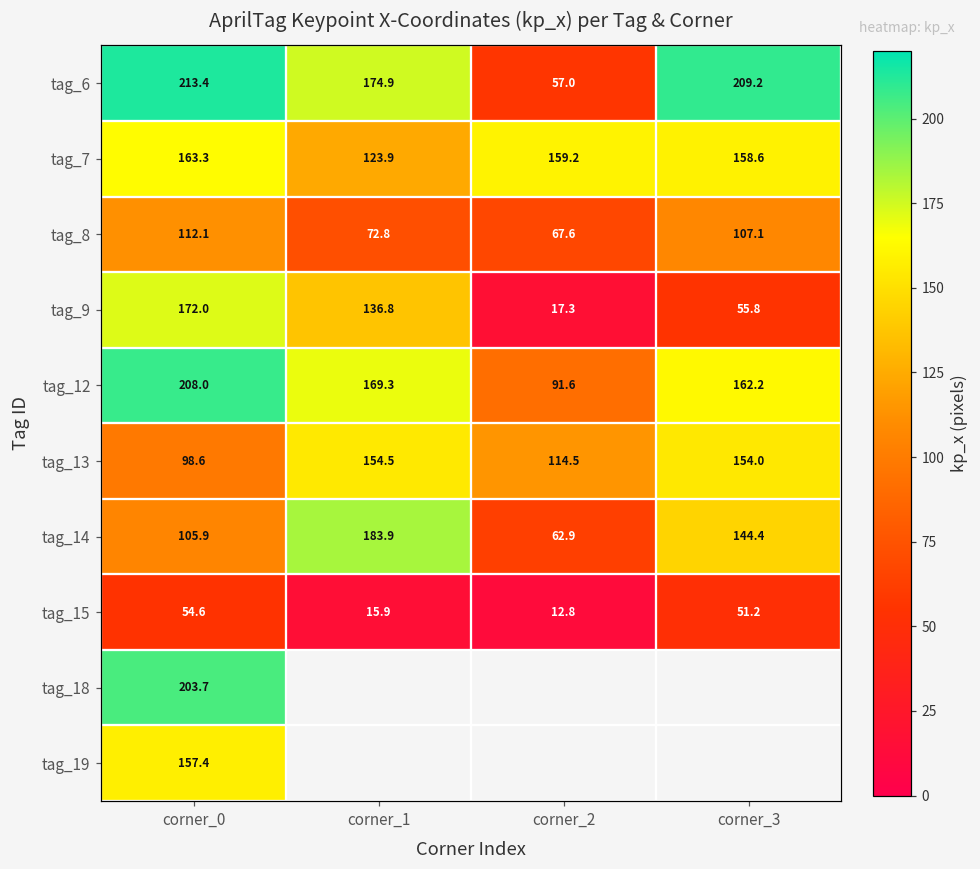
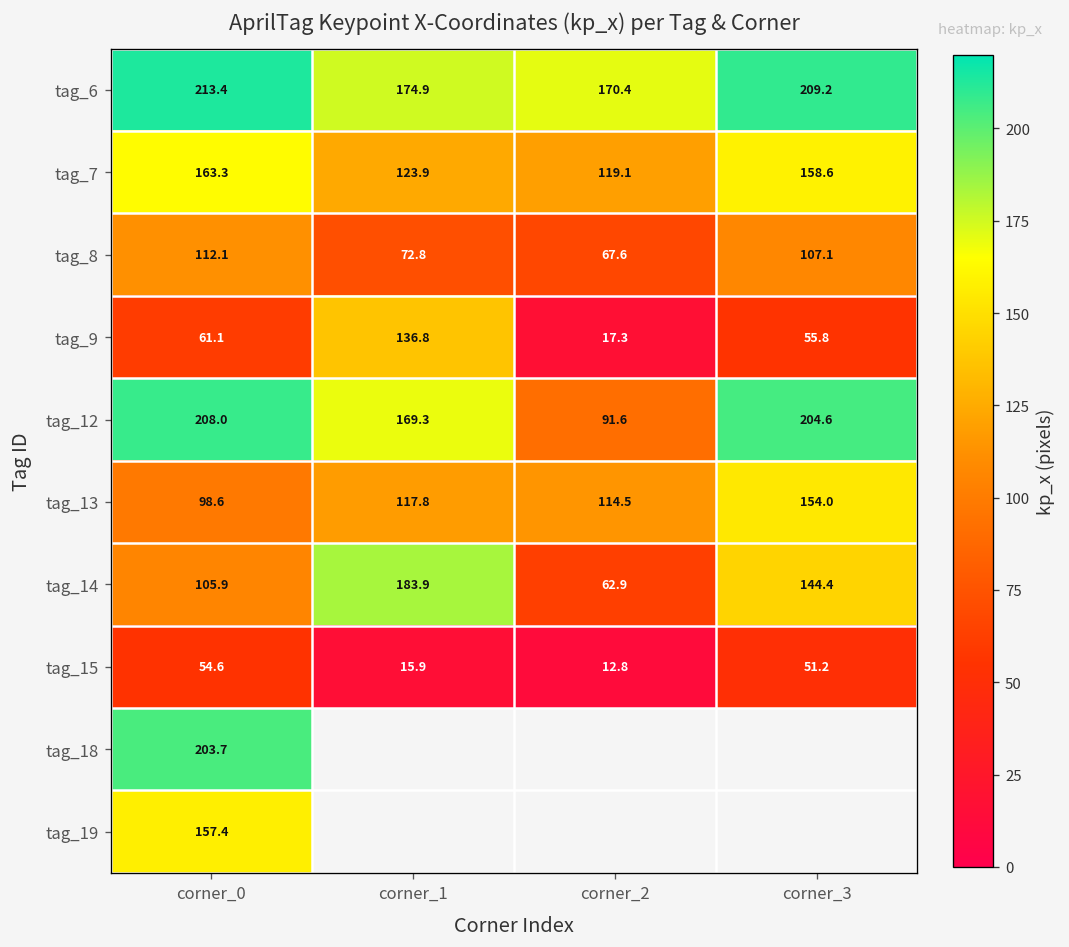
  {
    "tag_6": {
      "corner_0": 213.4,
      "corner_1": 174.9,
-     "corner_2": 57.0,
+     "corner_2": 170.4,
      "corner_3": 209.2
    },
    "tag_7": {
      "corner_0": 163.3,
      "corner_1": 123.9,
-     "corner_2": 159.2,
+     "corner_2": 119.1,
      "corner_3": 158.6
    },
    "tag_8": {
      "corner_0": 112.1,
      "corner_1": 72.8,
      "corner_2": 67.6,
      "corner_3": 107.1
    },
    "tag_9": {
-     "corner_0": 172.0,
+     "corner_0": 61.1,
      "corner_1": 136.8,
      "corner_2": 17.3,
      "corner_3": 55.8
    },
    "tag_12": {
      "corner_0": 208.0,
      "corner_1": 169.3,
      "corner_2": 91.6,
-     "corner_3": 162.2
+     "corner_3": 204.6
    },
    "tag_13": {
      "corner_0": 98.6,
-     "corner_1": 154.5,
+     "corner_1": 117.8,
      "corner_2": 114.5,
      "corner_3": 154.0
    },
    "tag_14": {
      "corner_0": 105.9,
      "corner_1": 183.9,
      "corner_2": 62.9,
      "corner_3": 144.4
    },
    "tag_15": {
      "corner_0": 54.6,
      "corner_1": 15.9,
      "corner_2": 12.8,
      "corner_3": 51.2
    },
    "tag_18": {
      "corner_0": 203.7
    },
    "tag_19": {
      "corner_0": 157.4
    }
  }
